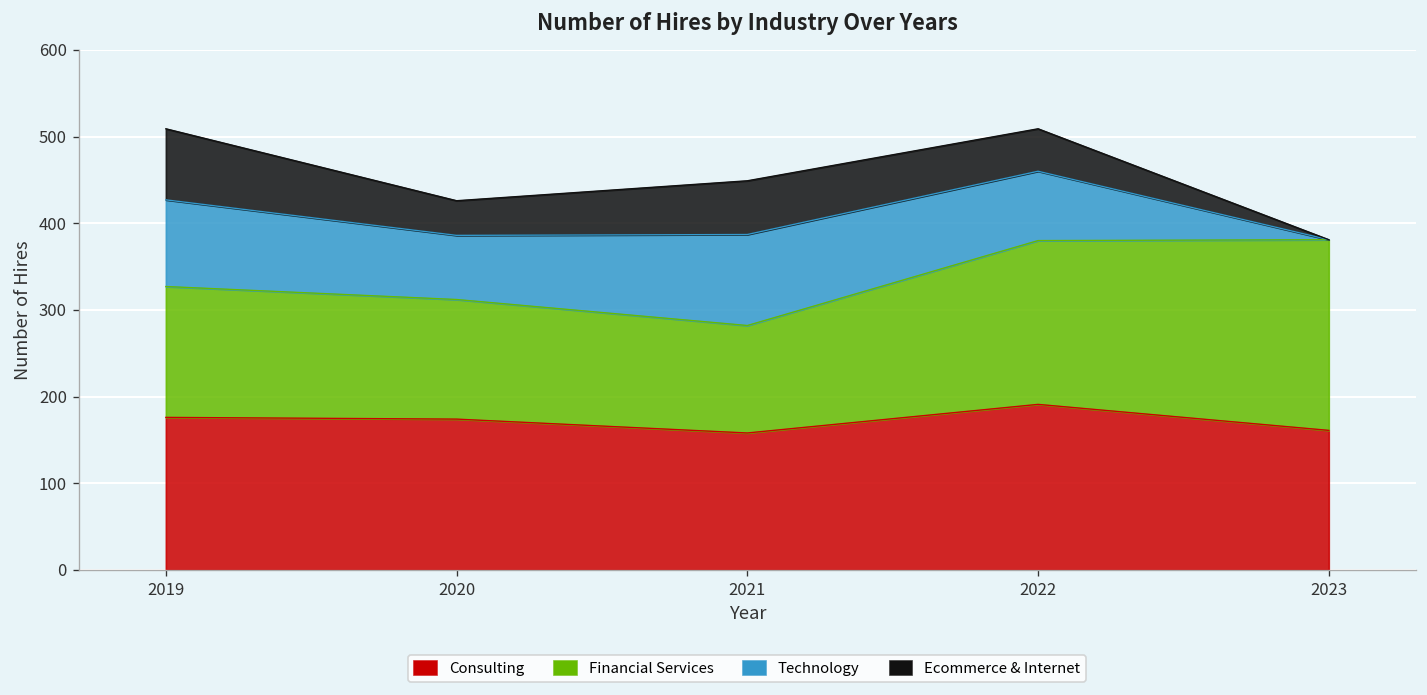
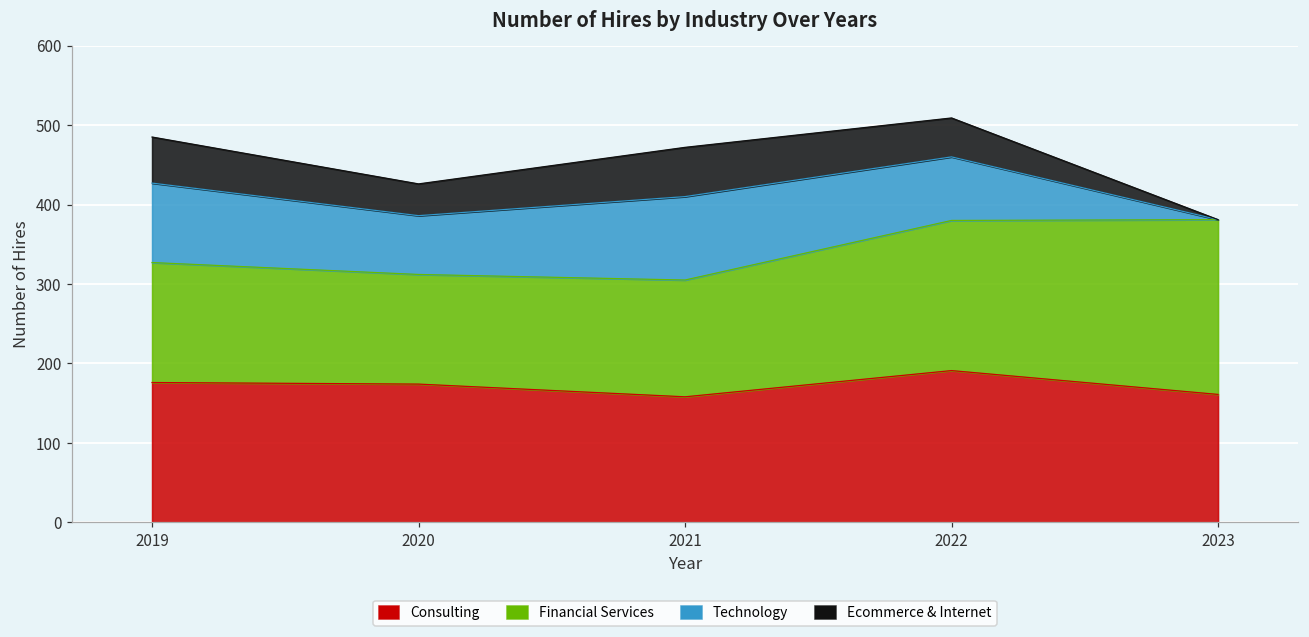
  {
    "Consulting": {
      "2019": 180,
      "2020": 170,
      "2021": 160,
      "2022": 190,
      "2023": 160
    },
    "Financial Services": {
      "2019": 150,
      "2020": 140,
-     "2021": 120,
+     "2021": 150,
      "2022": 190
    },
    "Technology": {
      "2019": 100,
      "2020": 70,
      "2021": 110,
      "2022": 80
    },
    "Ecommerce & Internet": {
-     "2019": 80,
+     "2019": 60,
      "2020": 40,
      "2021": 60,
      "2022": 50
    }
  }
